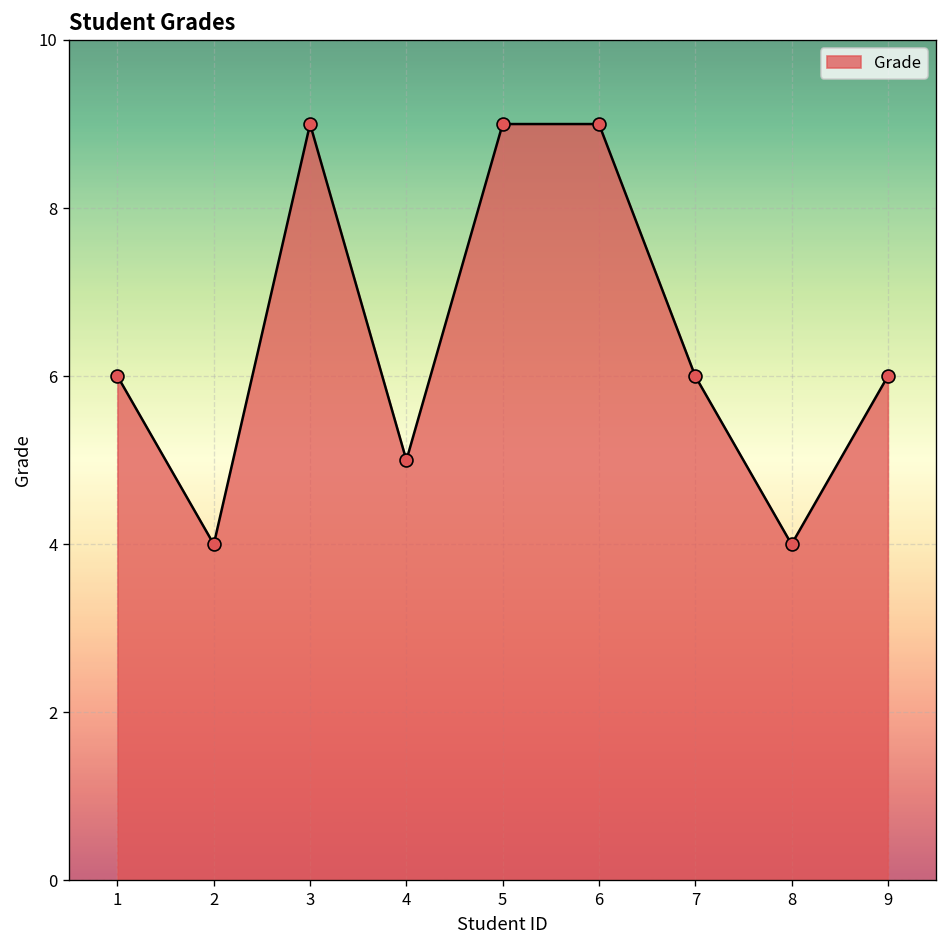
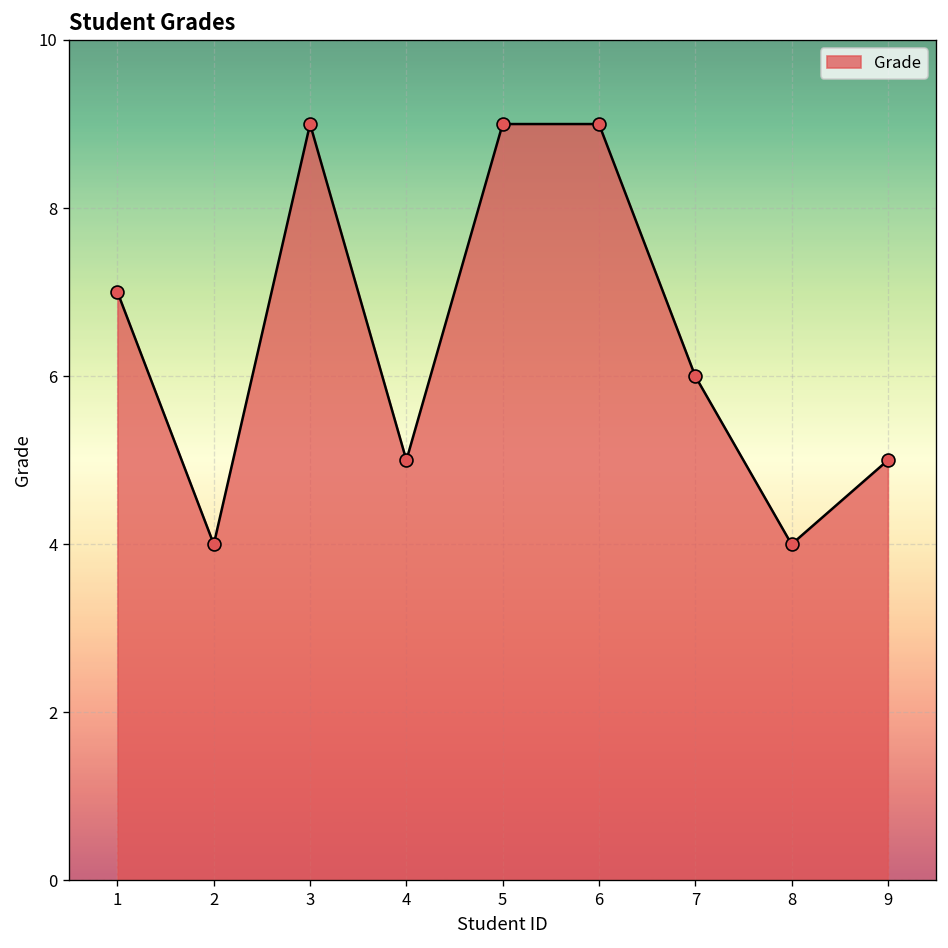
  {
-   "1": 6,
+   "1": 7,
    "2": 4,
    "3": 9,
    "4": 5,
    "5": 9,
    "6": 9,
    "7": 6,
    "8": 4,
-   "9": 6
+   "9": 5
  }
